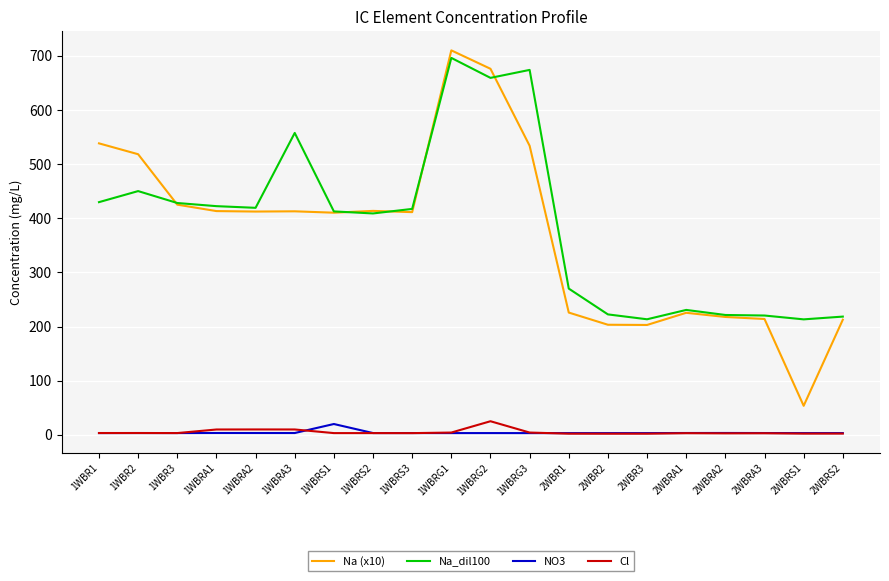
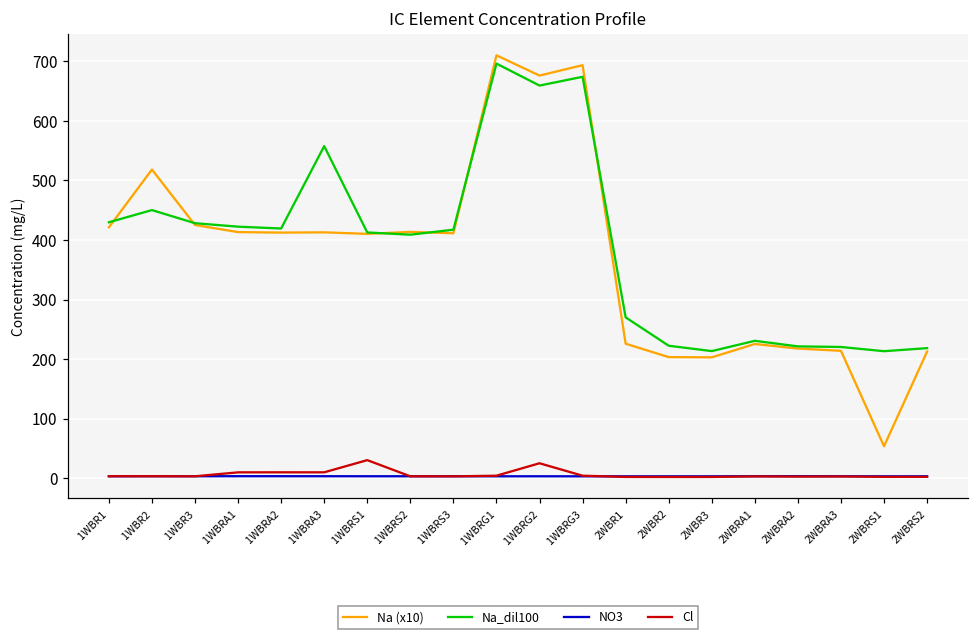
  {
    "Na (x10)": {
-     "1WBR1": 540,
+     "1WBR1": 420,
      "1WBR2": 520,
      "1WBRA1": 410,
      "1WBRA2": 410,
      "1WBRA3": 410,
      "1WBRS2": 410,
      "1WBRS3": 410,
      "1WBRG1": 710,
      "1WBRG2": 680,
-     "1WBRG3": 530,
+     "1WBRG3": 690,
      "2WBR1": 230,
      "2WBR2": 200,
      "2WBR3": 200,
      "2WBRA1": 230,
      "2WBRA3": 210,
      "2WBRS1": 50,
      "2WBRS2": 210
    },
    "Na_dil100": {
      "1WBR1": 430,
      "1WBR2": 450,
      "1WBRA1": 420,
      "1WBRA2": 420,
      "1WBRA3": 560,
      "1WBRS2": 410,
      "1WBRS3": 420,
      "1WBRG1": 700,
      "1WBRG2": 660,
      "1WBRG3": 670,
      "2WBR1": 270,
      "2WBR2": 220,
      "2WBR3": 210,
      "2WBRA1": 230,
      "2WBRA3": 220,
      "2WBRS1": 210,
      "2WBRS2": 220
    },
    "NO3": {
      "1WBRA1": 0,
      "1WBRA2": 0,
      "1WBRA3": 0,
-     "1WBRS1": 20,
+     "1WBRS1": 0,
      "1WBRG2": 0
    },
    "Cl": {
      "1WBRA1": 10,
      "1WBRA2": 10,
      "1WBRA3": 10,
-     "1WBRS1": 0,
+     "1WBRS1": 30,
      "1WBRG2": 30
    }
  }
